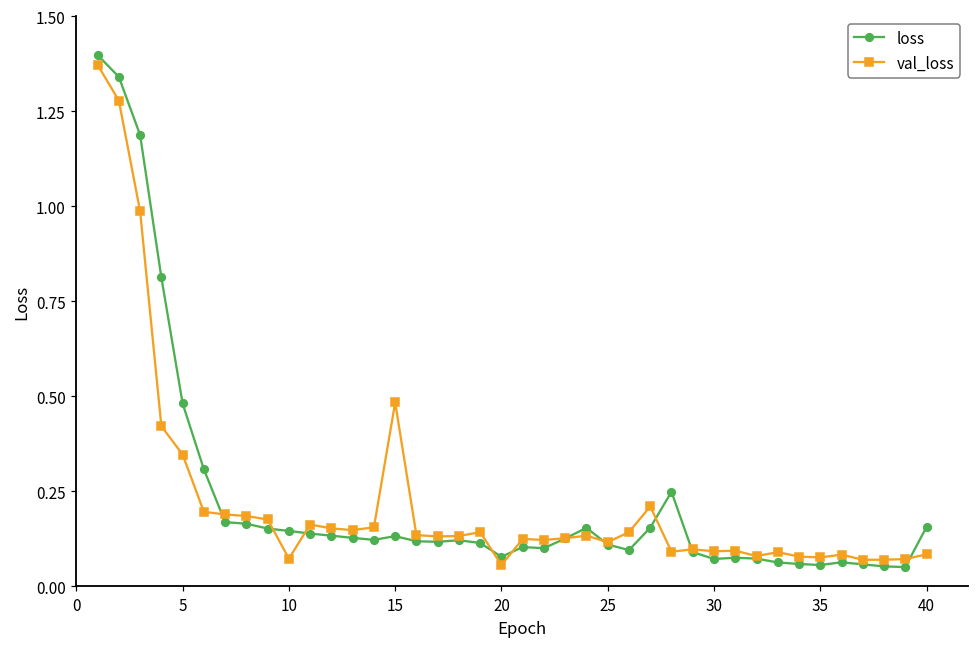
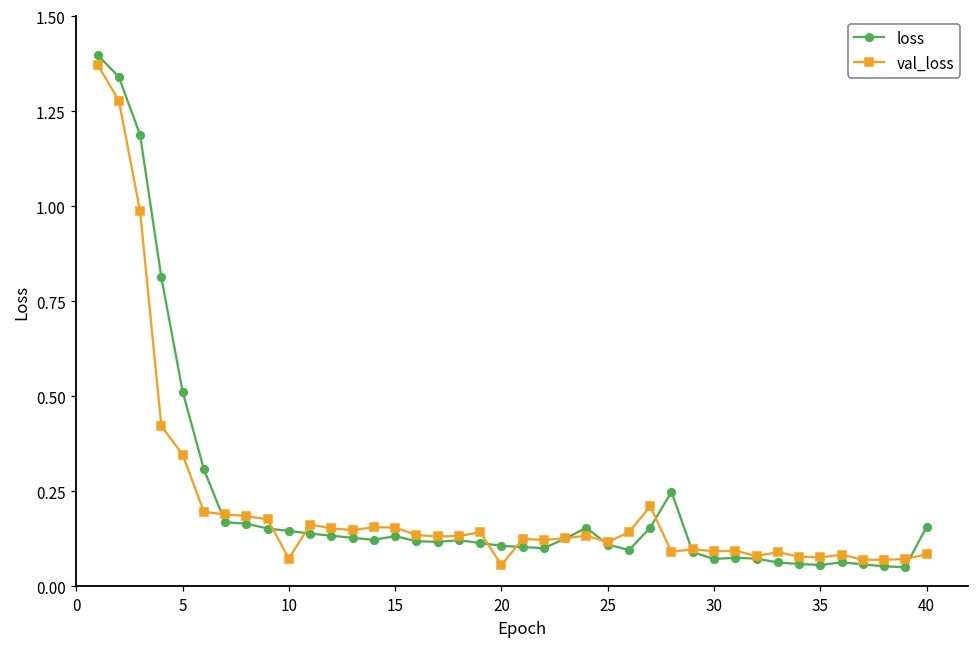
  {
    "loss": {
-     "5": 0.48,
+     "5": 0.51,
      "10": 0.15,
      "15": 0.13,
-     "20": 0.08,
+     "20": 0.11,
      "30": 0.07,
      "35": 0.06,
      "40": 0.16
    },
    "val_loss": {
      "5": 0.35,
      "10": 0.07,
-     "15": 0.48,
+     "15": 0.15,
      "20": 0.06,
      "30": 0.09,
      "35": 0.08,
      "40": 0.08
    }
  }
